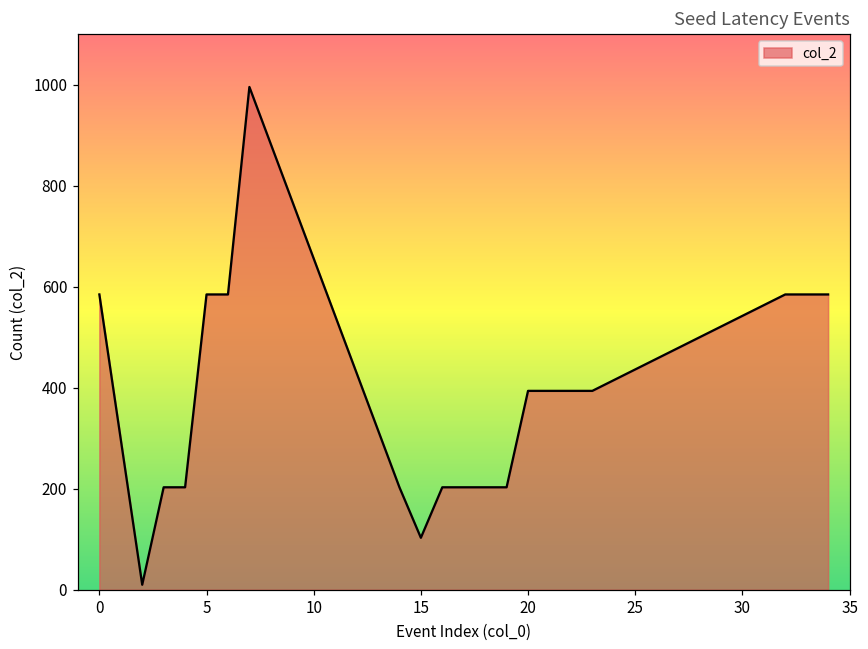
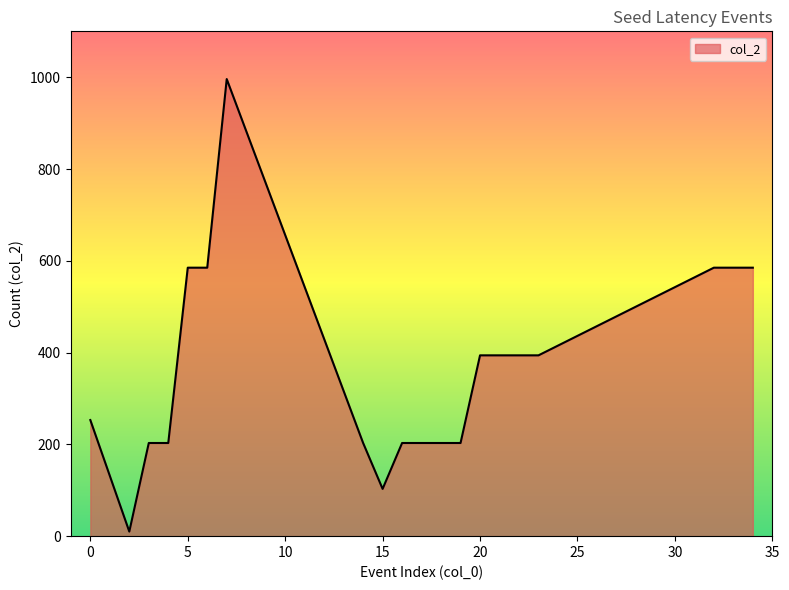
  {
-   "0": 590,
+   "0": 250,
    "5": 590,
    "15": 100,
    "20": 390
  }
